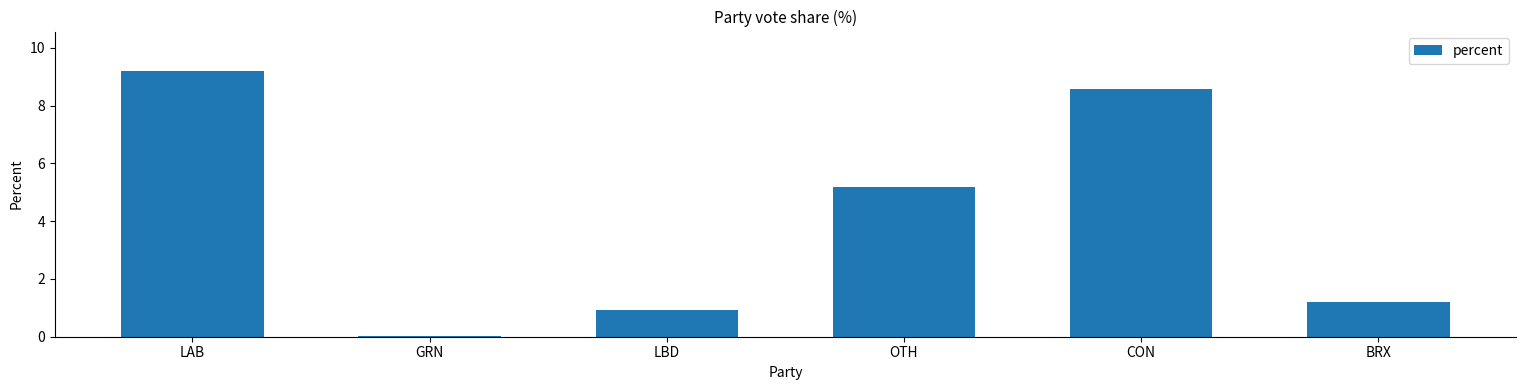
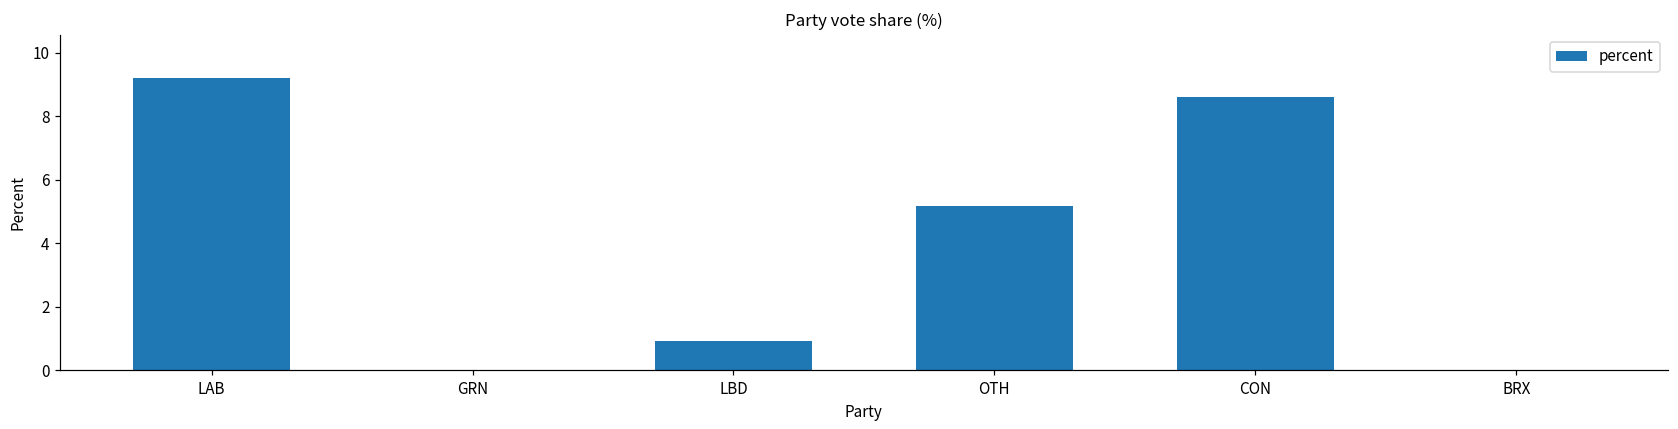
  {
    "LAB": 9.2,
    "LBD": 0.9,
    "OTH": 5.2,
    "CON": 8.6,
-   "BRX": 1.2
+   "BRX": 0.0
  }
